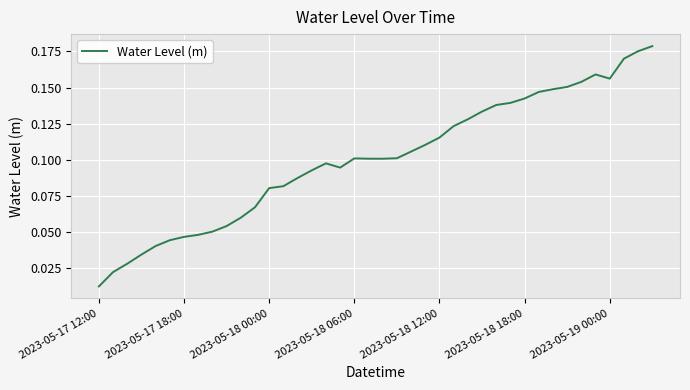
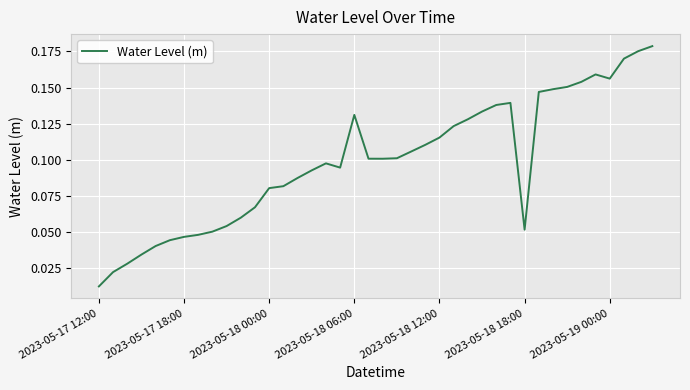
  {
    "2023-05-17 12:00": 0.013,
    "2023-05-17 18:00": 0.047,
    "2023-05-18 00:00": 0.081,
-   "2023-05-18 06:00": 0.101,
+   "2023-05-18 06:00": 0.131,
    "2023-05-18 12:00": 0.115,
-   "2023-05-18 18:00": 0.142,
+   "2023-05-18 18:00": 0.052,
    "2023-05-19 00:00": 0.156
  }
